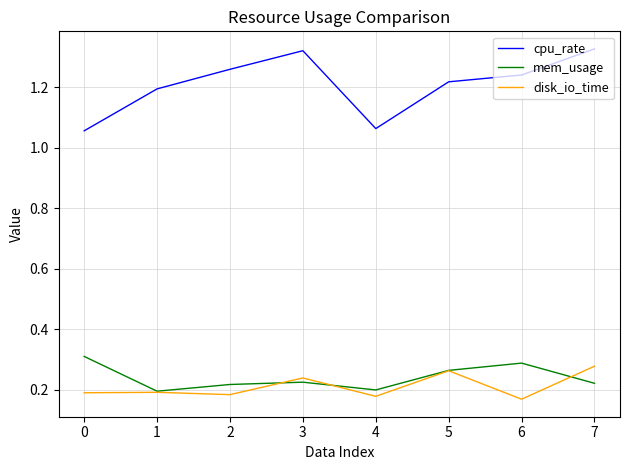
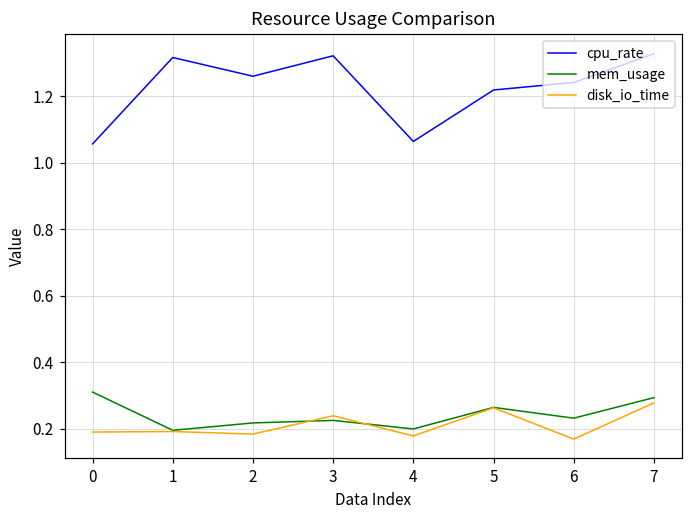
  {
    "cpu_rate": {
      "0": 1.06,
-     "1": 1.19,
+     "1": 1.32,
      "2": 1.26,
      "3": 1.32,
      "4": 1.06,
      "5": 1.22
    },
    "mem_usage": {
      "0": 0.31,
      "2": 0.22,
      "3": 0.22,
      "4": 0.20,
-     "6": 0.29,
-     "7": 0.22
+     "6": 0.23,
+     "7": 0.29
    },
    "disk_io_time": {
      "0": 0.19,
      "2": 0.18,
      "3": 0.24,
      "4": 0.18,
      "6": 0.17,
      "7": 0.28
    }
  }
